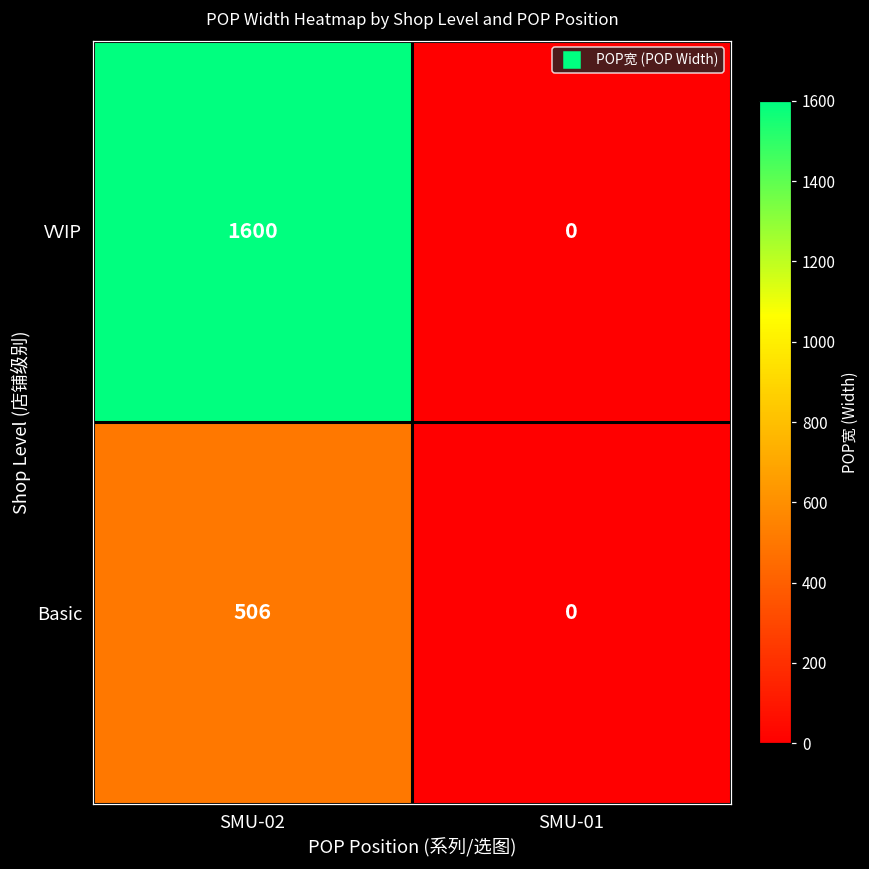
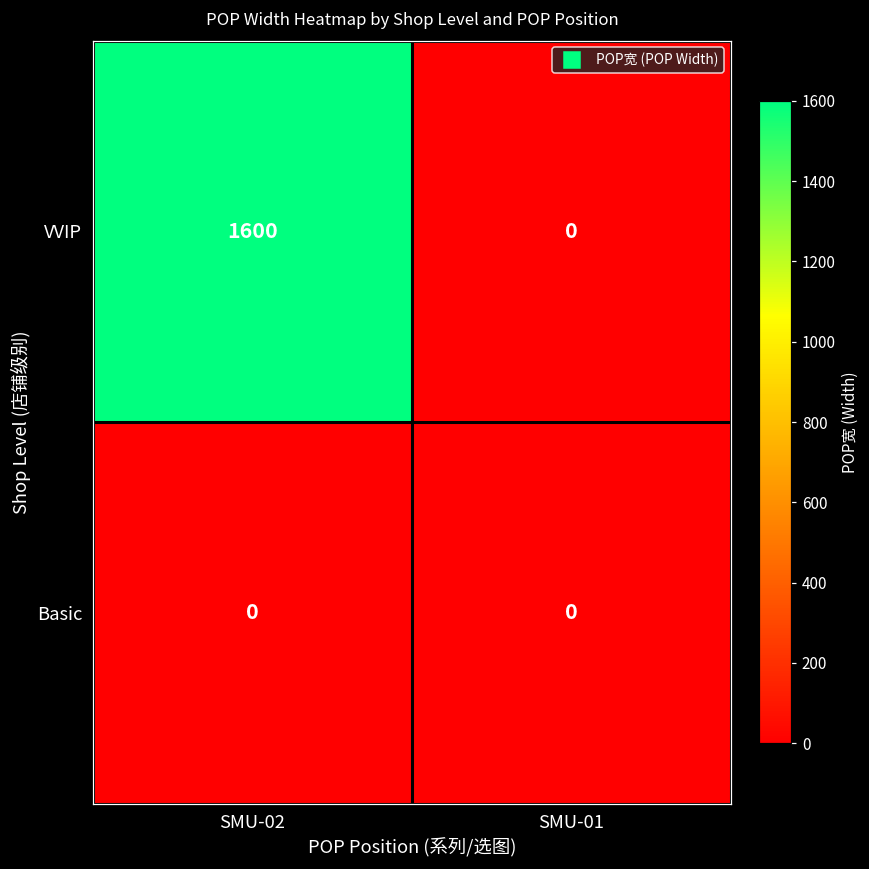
  {
    "VVIP": {
      "SMU-02": 1600,
      "SMU-01": 0
    },
    "Basic": {
-     "SMU-02": 506,
+     "SMU-02": 0,
      "SMU-01": 0
    }
  }
